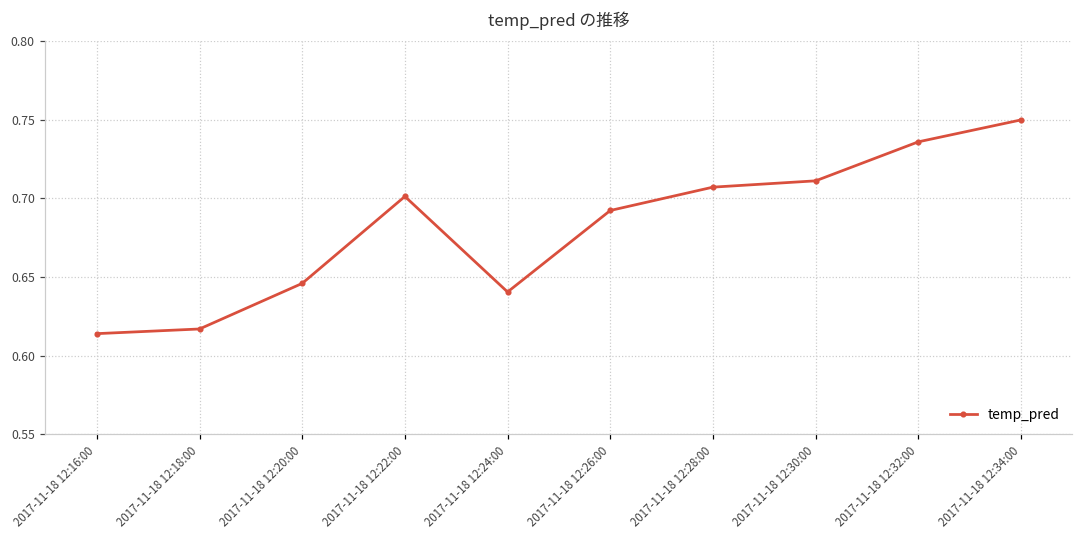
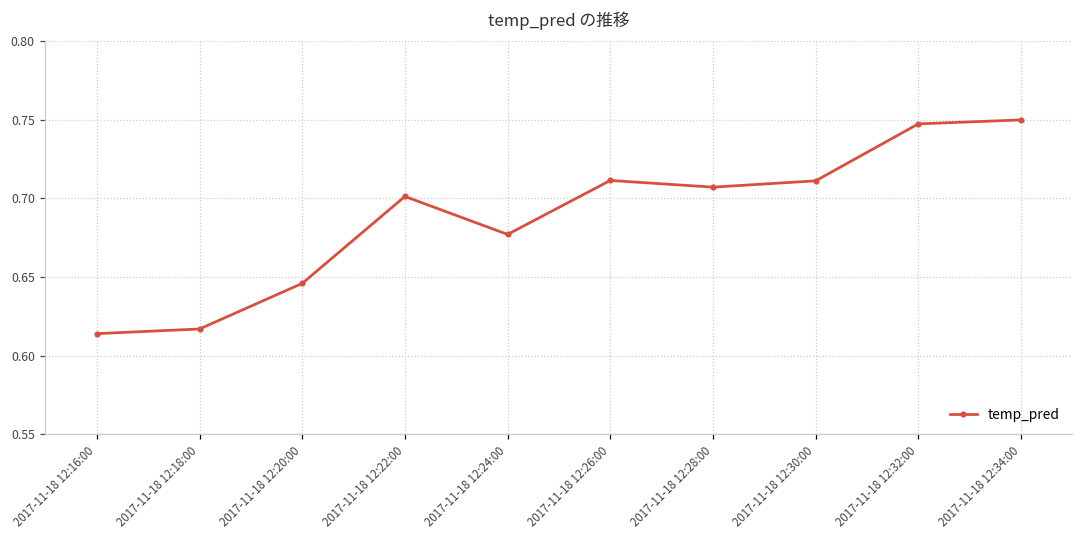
  {
    "2017-11-18 12:16:00": 0.614,
    "2017-11-18 12:18:00": 0.617,
    "2017-11-18 12:20:00": 0.646,
    "2017-11-18 12:22:00": 0.701,
-   "2017-11-18 12:24:00": 0.641,
-   "2017-11-18 12:26:00": 0.692,
+   "2017-11-18 12:24:00": 0.677,
+   "2017-11-18 12:26:00": 0.711,
    "2017-11-18 12:28:00": 0.707,
    "2017-11-18 12:30:00": 0.711,
-   "2017-11-18 12:32:00": 0.736,
+   "2017-11-18 12:32:00": 0.747,
    "2017-11-18 12:34:00": 0.750
  }
